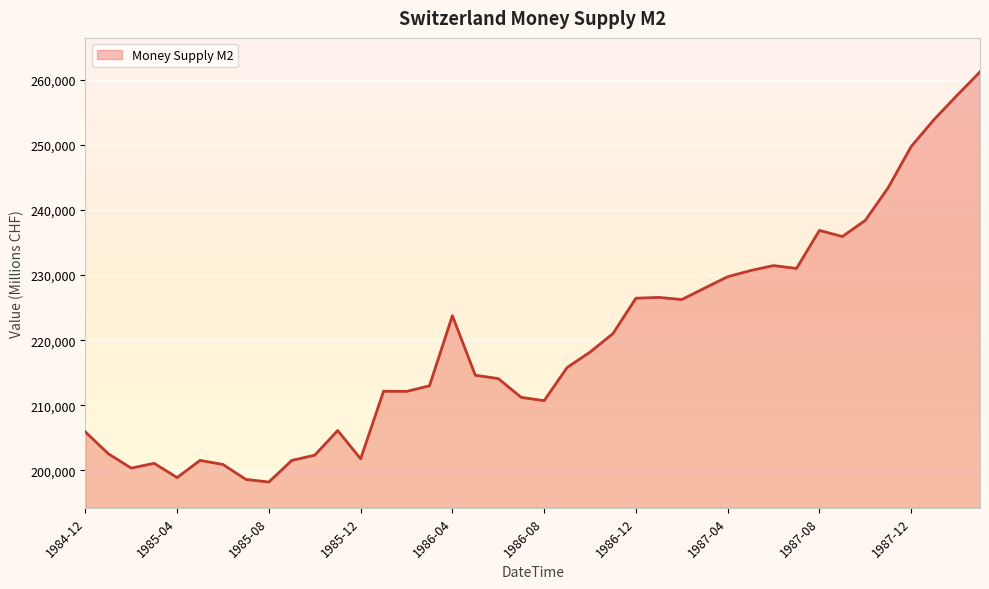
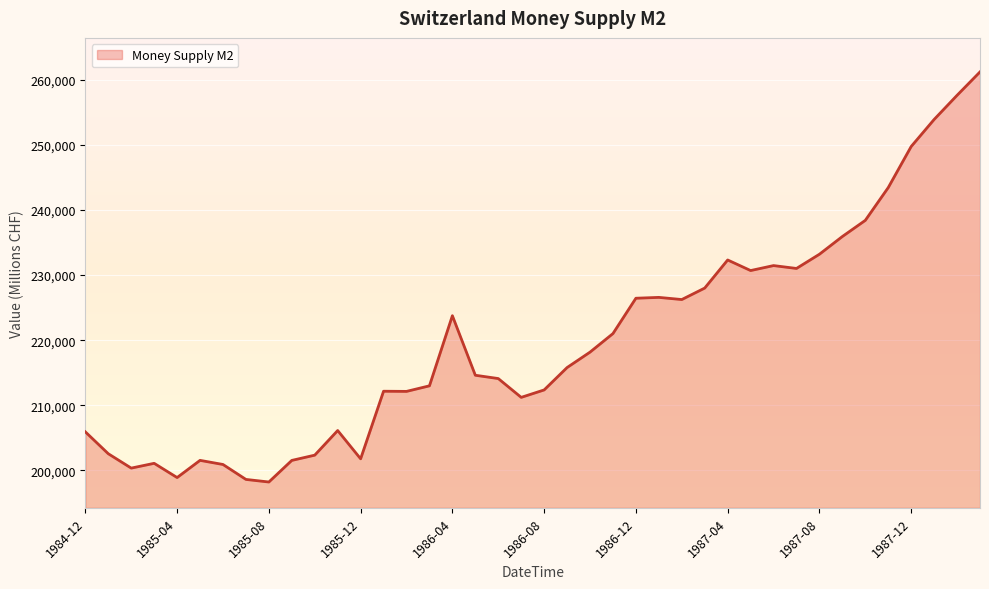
  {
    "1984-12": "206,000",
    "1985-04": "199,000",
    "1985-08": "198,000",
    "1985-12": "202,000",
    "1986-04": "224,000",
-   "1986-08": "211,000",
+   "1986-08": "212,000",
    "1986-12": "226,000",
-   "1987-04": "230,000",
-   "1987-08": "237,000",
+   "1987-04": "232,000",
+   "1987-08": "233,000",
    "1987-12": "250,000"
  }
